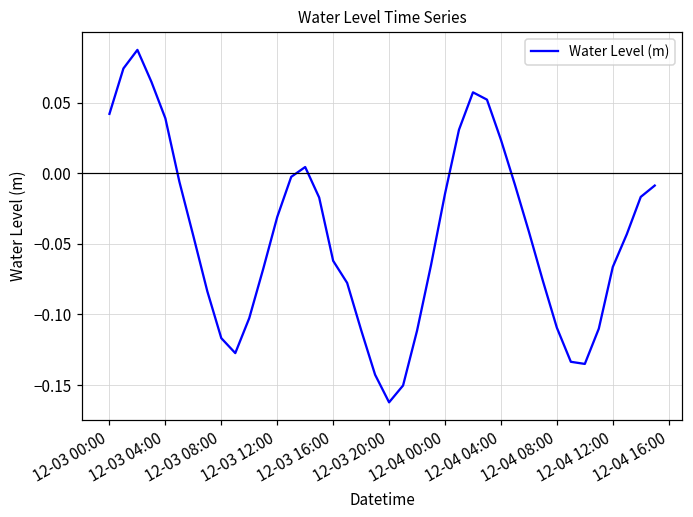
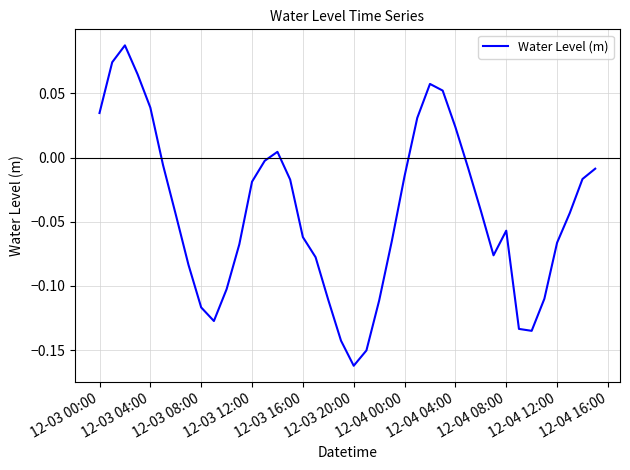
  {
-   "12-03 00:00": 0.042,
+   "12-03 00:00": 0.035,
    "12-03 04:00": 0.039,
    "12-03 08:00": -0.117,
-   "12-03 12:00": -0.031,
+   "12-03 12:00": -0.019,
    "12-03 16:00": -0.062,
    "12-03 20:00": -0.162,
    "12-04 00:00": -0.015,
    "12-04 04:00": 0.024,
-   "12-04 08:00": -0.109,
+   "12-04 08:00": -0.057,
    "12-04 12:00": -0.066
  }
